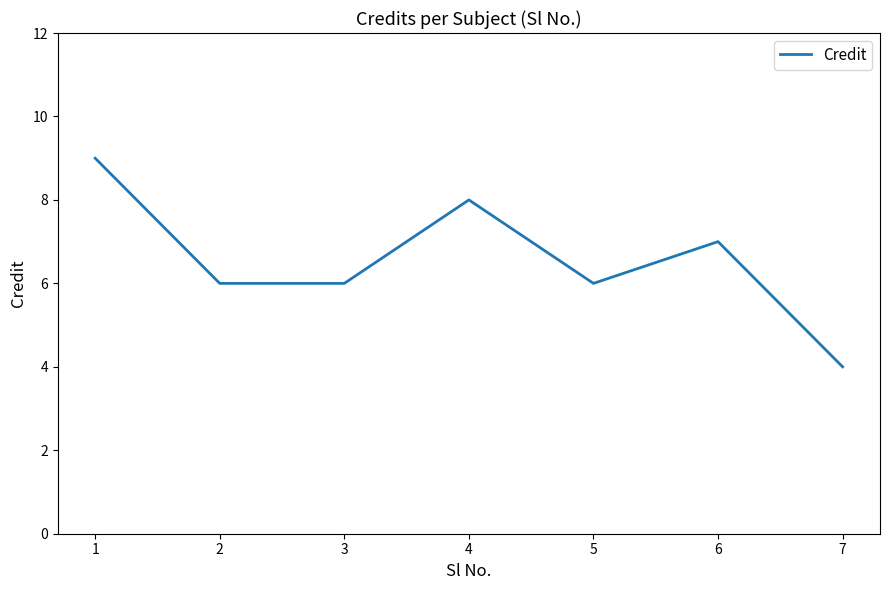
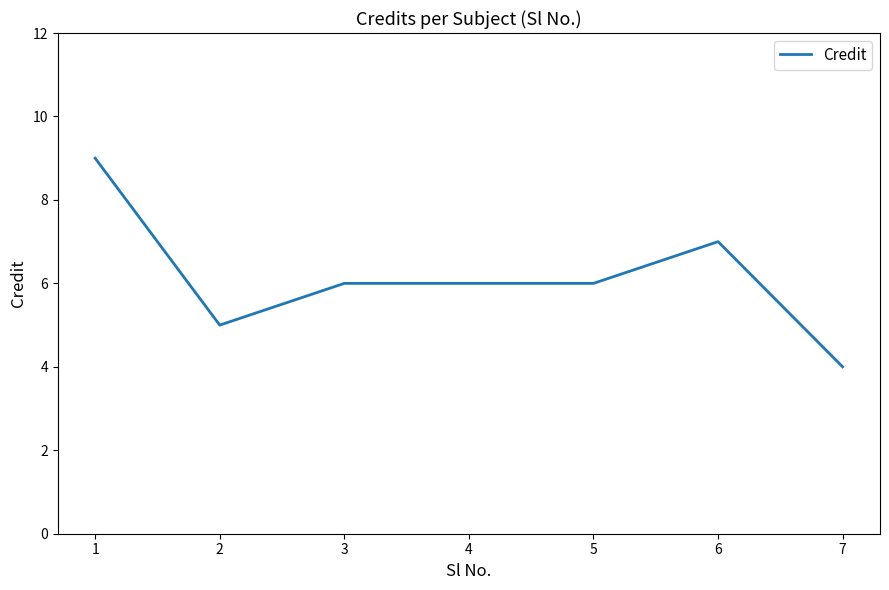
  {
    "1": 9,
-   "2": 6,
+   "2": 5,
    "3": 6,
-   "4": 8,
+   "4": 6,
    "5": 6,
    "6": 7,
    "7": 4
  }
